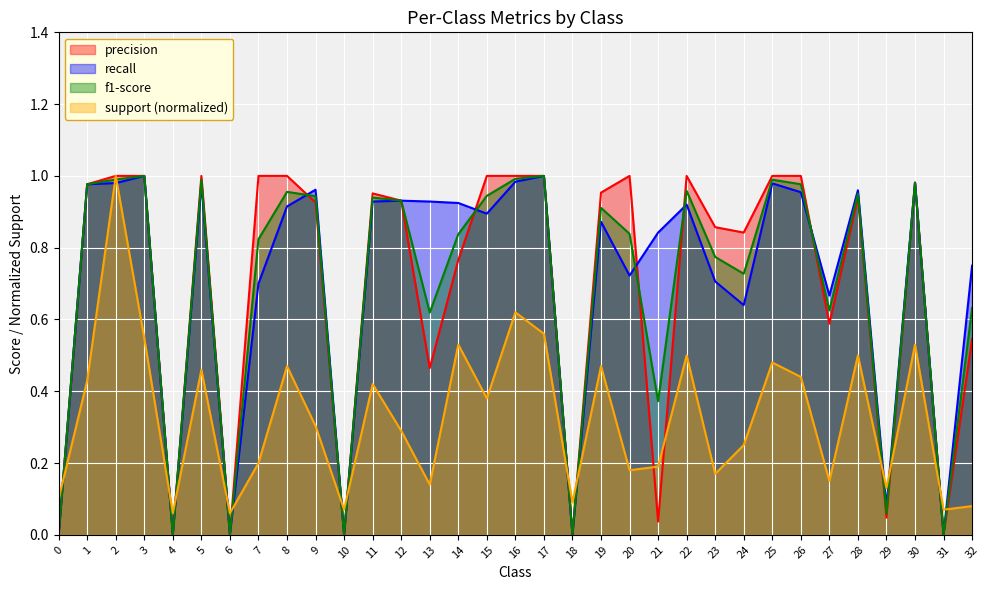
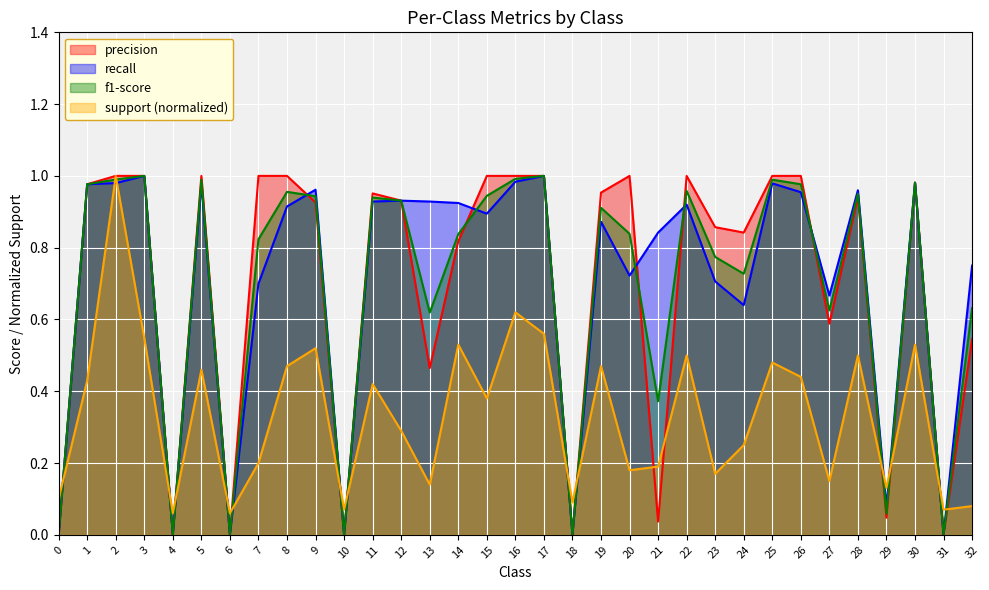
  {
    "precision": {
      "5": 1.00,
      "7": 1.00,
      "8": 1.00,
      "9": 0.93,
      "11": 0.95,
      "13": 0.46,
-     "14": 0.77,
+     "14": 0.82,
      "15": 1.00,
      "16": 1.00,
      "19": 0.95,
      "20": 1.00,
      "21": 0.04,
      "22": 1.00,
      "23": 0.86,
      "24": 0.84,
      "25": 1.00,
      "26": 1.00,
      "27": 0.59,
      "28": 0.94,
      "29": 0.05,
      "32": 0.55
    },
    "recall": {
      "2": 0.98,
      "5": 0.98,
      "7": 0.70,
      "8": 0.91,
      "9": 0.96,
      "11": 0.93,
      "13": 0.93,
      "14": 0.92,
      "15": 0.89,
      "16": 0.98,
      "19": 0.87,
      "20": 0.72,
      "21": 0.84,
      "22": 0.92,
      "23": 0.71,
      "24": 0.64,
      "25": 0.98,
      "26": 0.95,
      "27": 0.67,
      "28": 0.96,
      "29": 0.08,
      "32": 0.75
    },
    "f1-score": {
      "2": 0.99,
      "5": 0.99,
      "7": 0.82,
      "8": 0.96,
      "9": 0.94,
      "11": 0.94,
      "13": 0.62,
      "14": 0.84,
      "15": 0.94,
      "16": 0.99,
      "19": 0.91,
      "20": 0.84,
      "21": 0.37,
      "22": 0.96,
      "23": 0.77,
      "24": 0.73,
      "25": 0.99,
      "26": 0.98,
      "27": 0.63,
      "28": 0.95,
      "29": 0.06,
      "32": 0.63
    },
    "support (normalized)": {
      "0": 0.10,
      "1": 0.43,
      "3": 0.55,
      "4": 0.06,
      "5": 0.46,
      "6": 0.06,
      "7": 0.20,
      "8": 0.47,
-     "9": 0.30,
+     "9": 0.52,
      "10": 0.07,
      "11": 0.42,
      "12": 0.29,
      "13": 0.14,
      "14": 0.53,
      "15": 0.38,
      "16": 0.62,
      "17": 0.56,
      "18": 0.09,
      "19": 0.47,
      "20": 0.18,
      "21": 0.19,
      "22": 0.50,
      "23": 0.17,
      "24": 0.25,
      "25": 0.48,
      "26": 0.44,
      "27": 0.15,
      "28": 0.50,
      "29": 0.13,
      "30": 0.53,
      "31": 0.07,
      "32": 0.08
    }
  }
